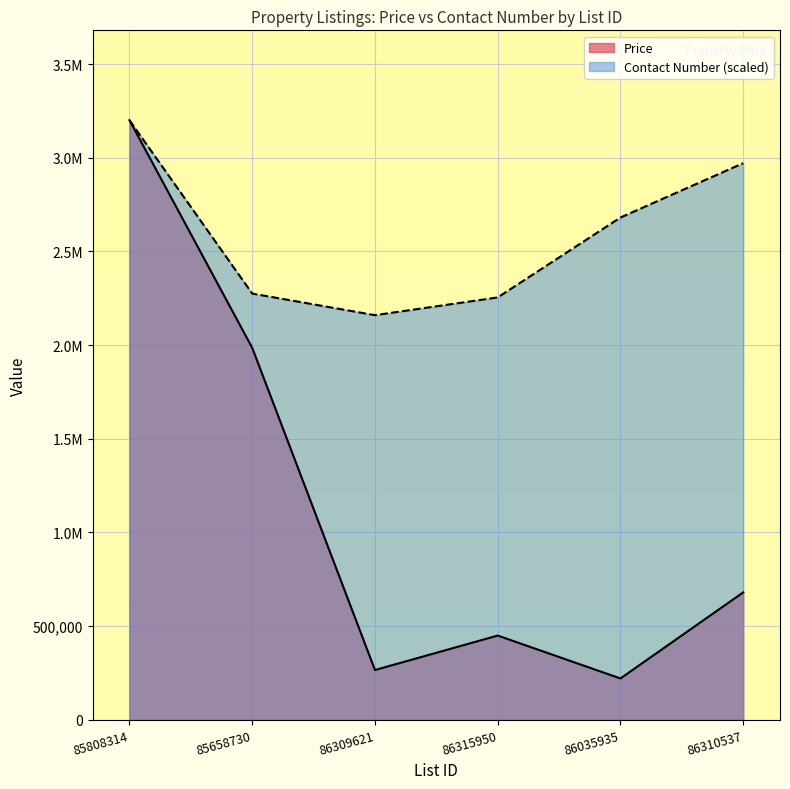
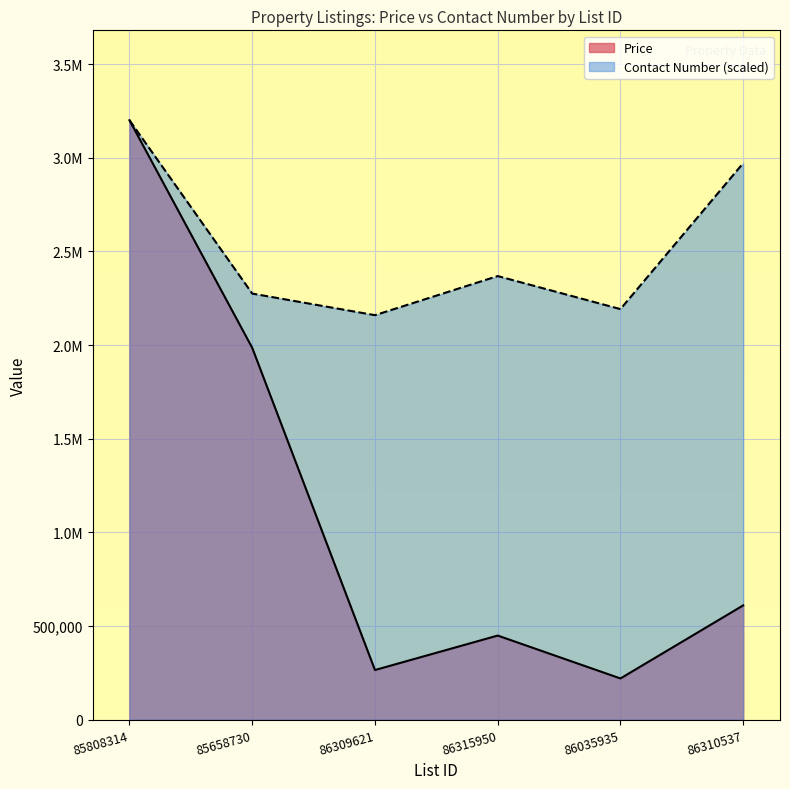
  {
    "Price": {
      "85658730": "1,990,000",
      "86309621": "270,000",
      "86315950": "450,000",
      "86035935": "220,000",
-     "86310537": "680,000"
+     "86310537": "610,000"
    },
    "Contact Number (scaled)": {
      "85658730": "2,270,000",
      "86309621": "2,160,000",
-     "86315950": "2,250,000",
-     "86035935": "2,680,000",
+     "86315950": "2,370,000",
+     "86035935": "2,190,000",
      "86310537": "2,970,000"
    }
  }
